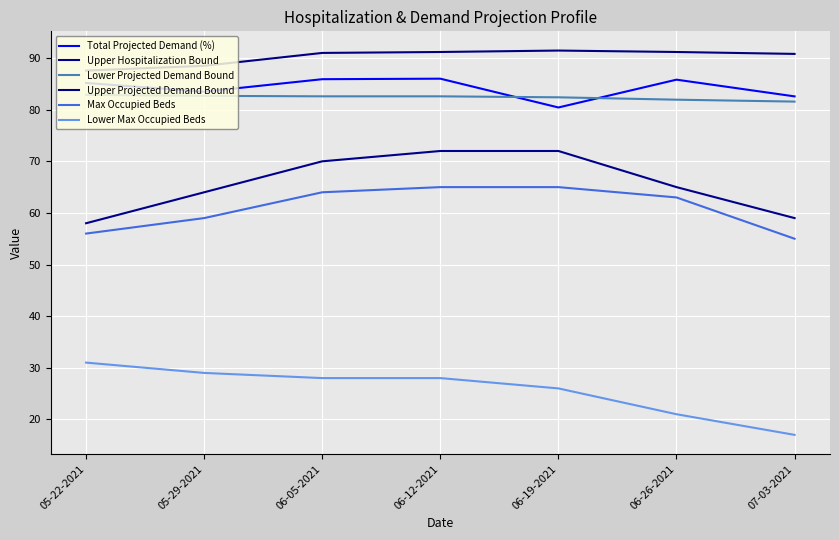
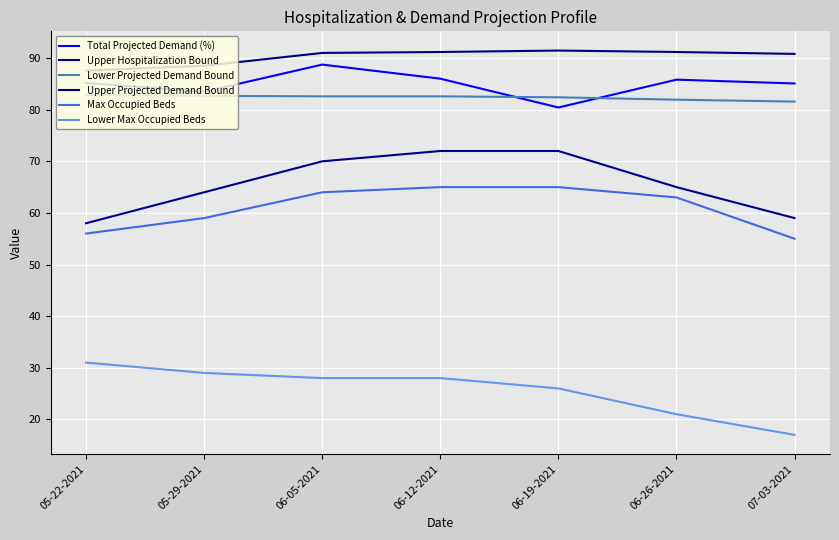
  {
    "Total Projected Demand (%)": {
-     "06-05-2021": 86,
+     "06-05-2021": 89,
      "06-12-2021": 86,
      "06-19-2021": 80,
      "06-26-2021": 86,
-     "07-03-2021": 83
+     "07-03-2021": 85
    }
  }
